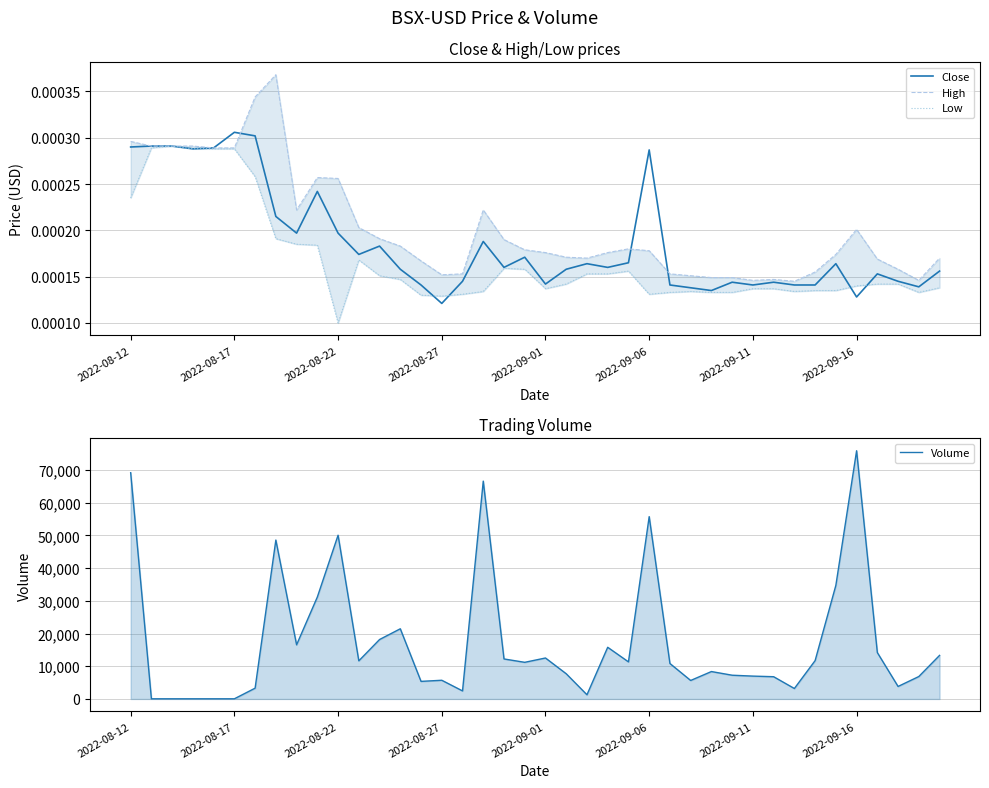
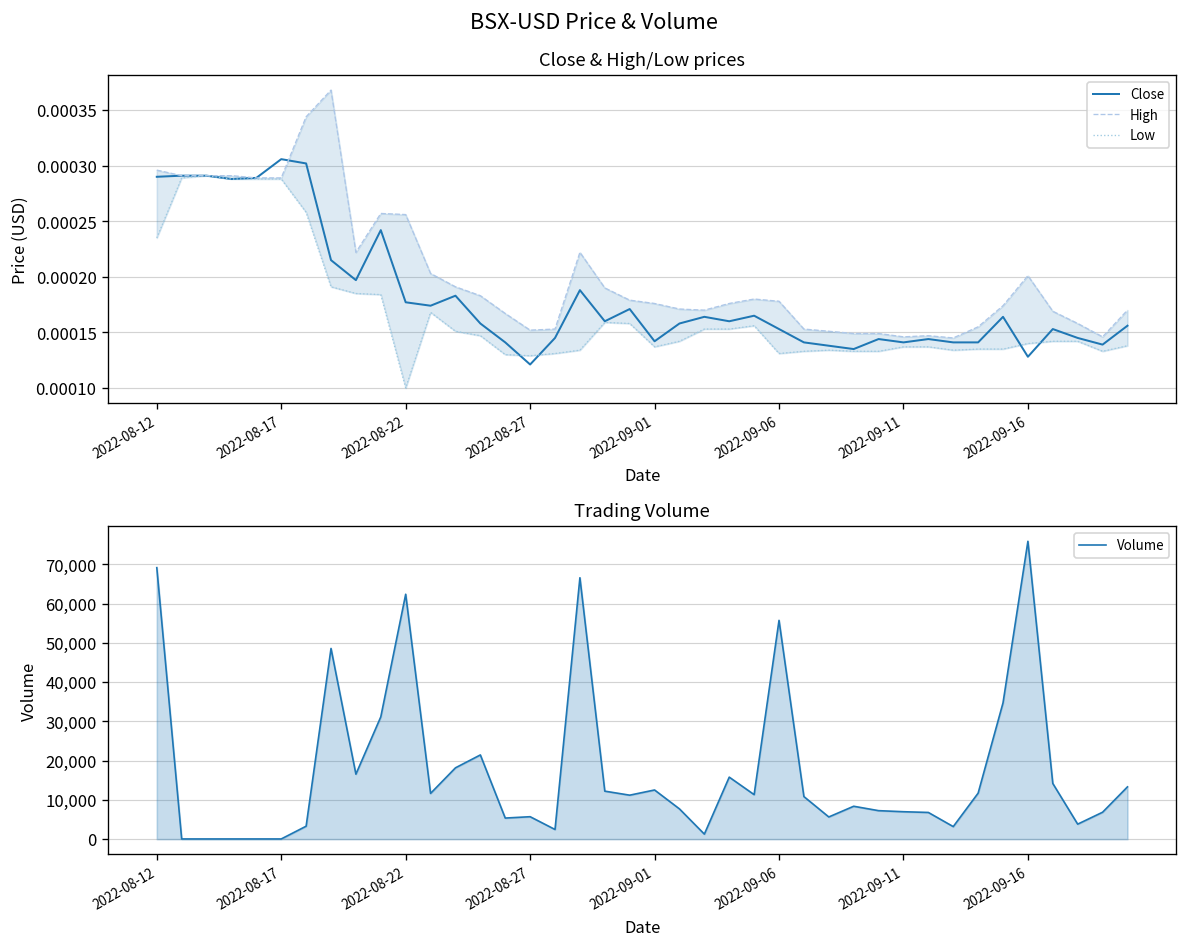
  {
    "Close & High/Low prices": {
      "Close": {
        "2022-08-12": "0.00029",
        "2022-08-17": "0.00031",
-       "2022-08-22": "0.00020",
+       "2022-08-22": "0.00018",
        "2022-08-27": "0.00012",
        "2022-09-01": "0.00014",
-       "2022-09-06": "0.00029",
+       "2022-09-06": "0.00015",
        "2022-09-11": "0.00014",
        "2022-09-16": "0.00013"
      }
    },
    "Trading Volume": {
      "2022-08-12": "69,000",
      "2022-08-17": "0",
-     "2022-08-22": "50,000",
+     "2022-08-22": "62,000",
      "2022-08-27": "6,000",
      "2022-09-01": "13,000",
      "2022-09-06": "56,000",
      "2022-09-11": "7,000",
      "2022-09-16": "76,000"
    }
  }
